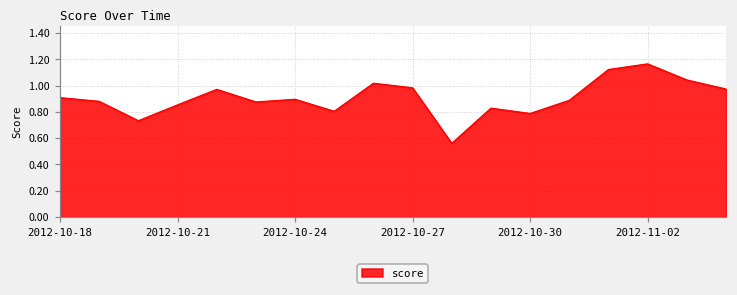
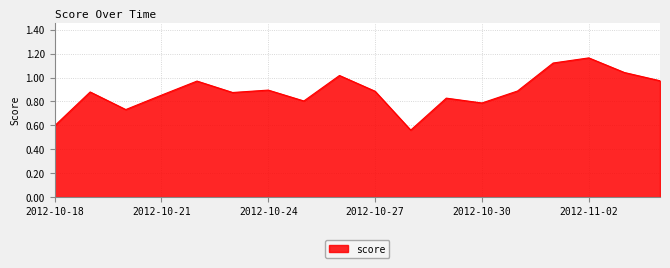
  {
-   "2012-10-18": 0.91,
+   "2012-10-18": 0.60,
    "2012-10-21": 0.85,
    "2012-10-24": 0.90,
-   "2012-10-27": 0.98,
+   "2012-10-27": 0.89,
    "2012-10-30": 0.79,
    "2012-11-02": 1.16
  }
